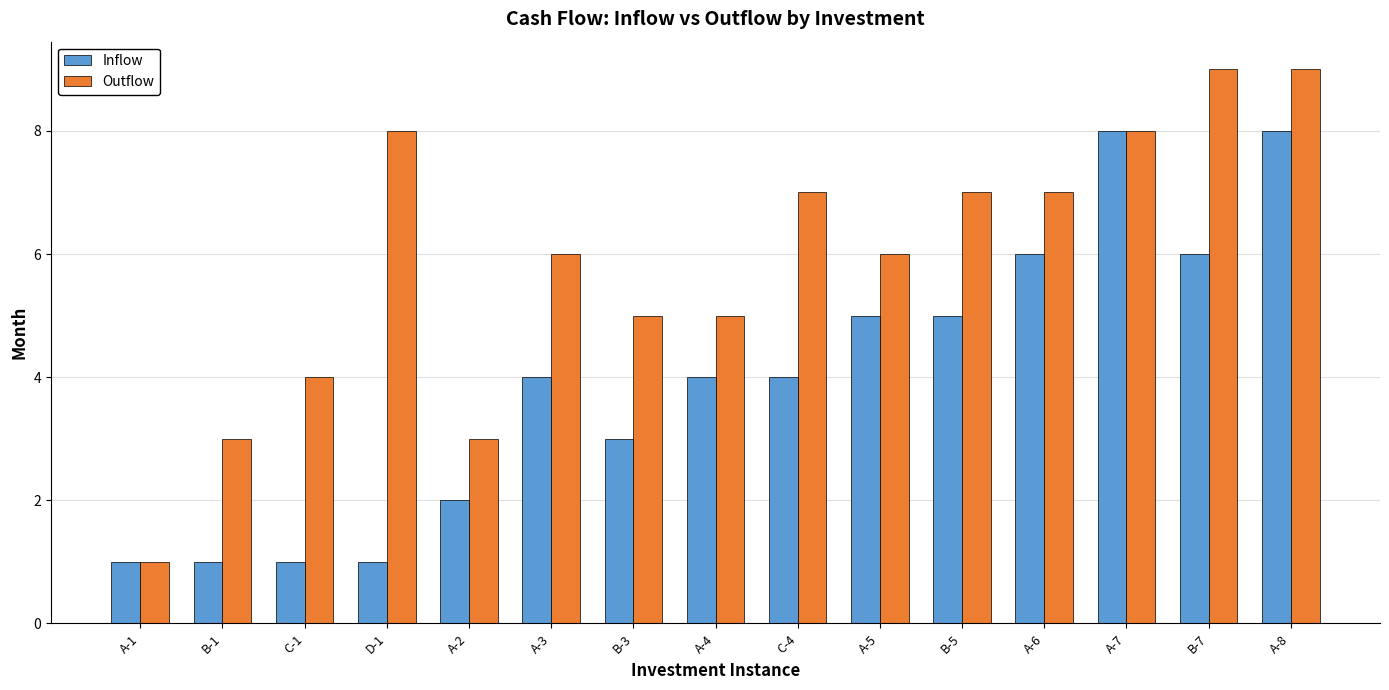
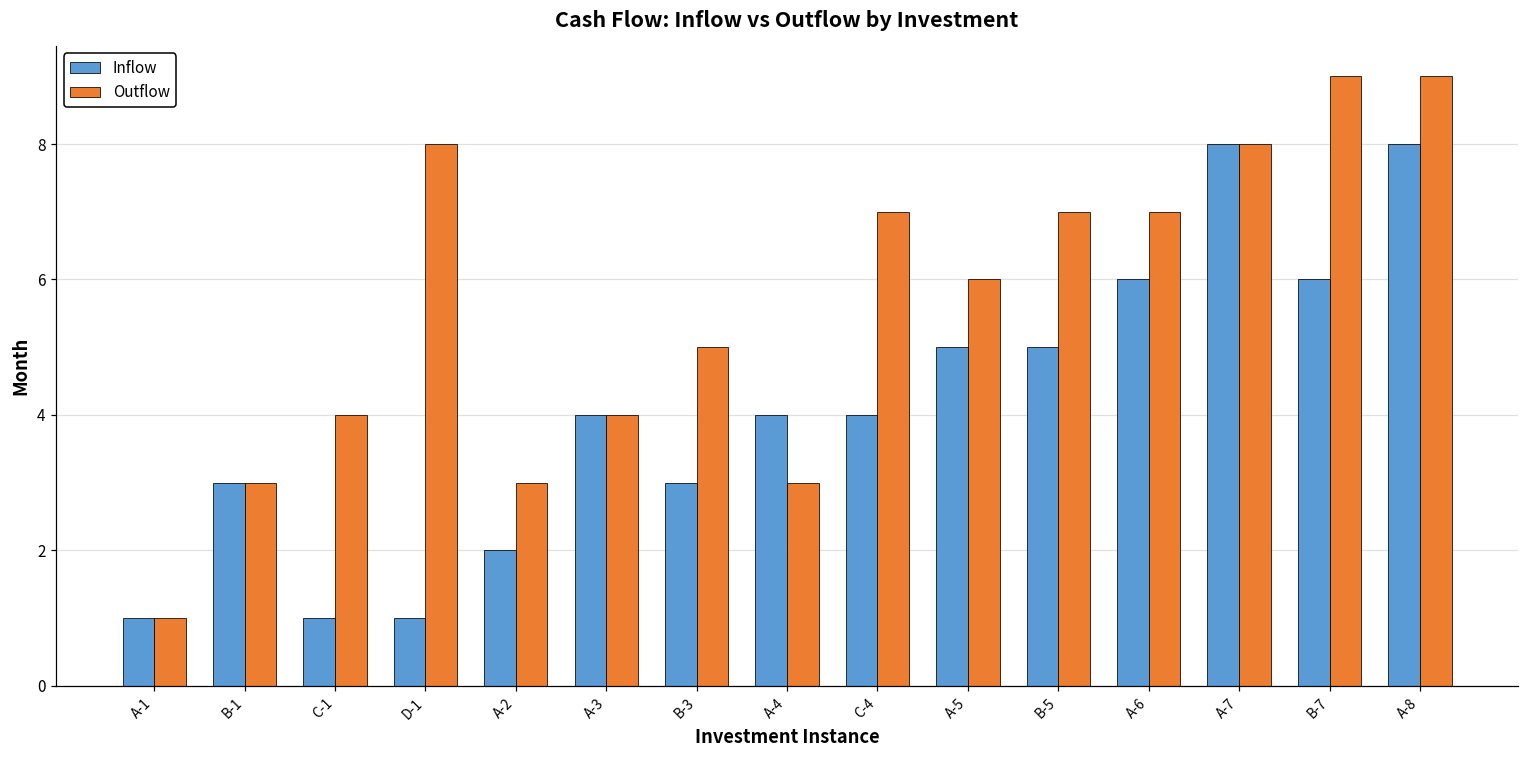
  {
    "Inflow": {
      "A-1": 1,
-     "B-1": 1,
+     "B-1": 3,
      "C-1": 1,
      "D-1": 1,
      "A-2": 2,
      "A-3": 4,
      "B-3": 3,
      "A-4": 4,
      "C-4": 4,
      "A-5": 5,
      "B-5": 5,
      "A-6": 6,
      "A-7": 8,
      "B-7": 6,
      "A-8": 8
    },
    "Outflow": {
      "A-1": 1,
      "B-1": 3,
      "C-1": 4,
      "D-1": 8,
      "A-2": 3,
-     "A-3": 6,
+     "A-3": 4,
      "B-3": 5,
-     "A-4": 5,
+     "A-4": 3,
      "C-4": 7,
      "A-5": 6,
      "B-5": 7,
      "A-6": 7,
      "A-7": 8,
      "B-7": 9,
      "A-8": 9
    }
  }
